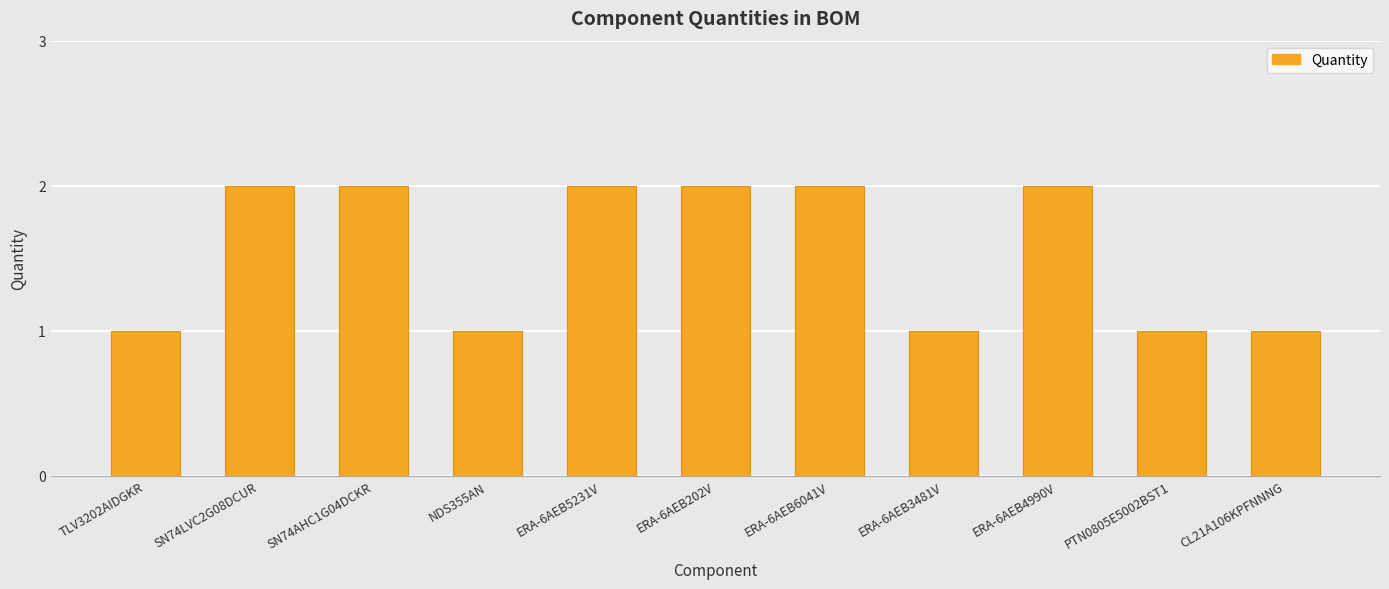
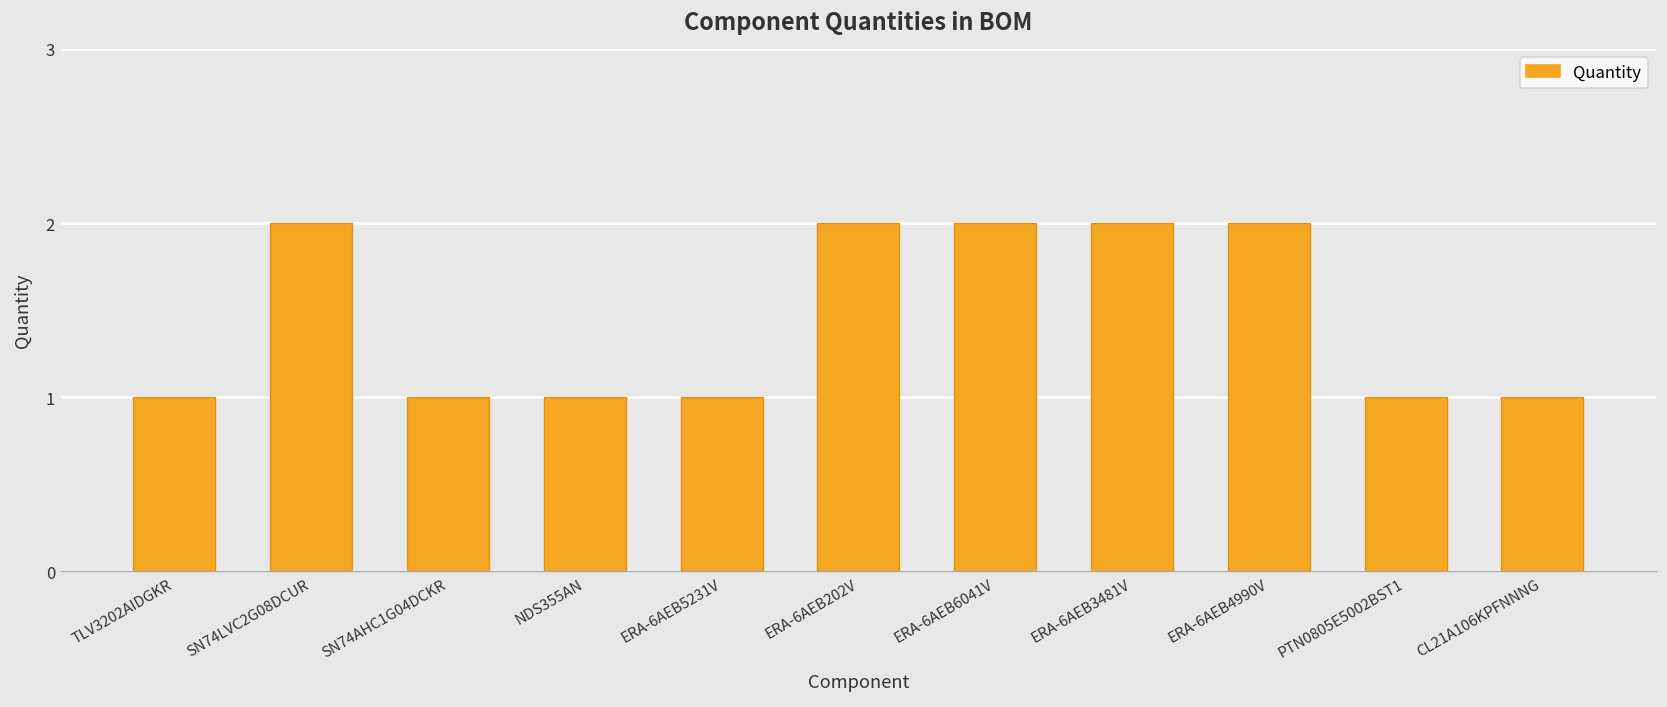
  {
    "TLV3202AIDGKR": 1,
    "SN74LVC2G08DCUR": 2,
-   "SN74AHC1G04DCKR": 2,
+   "SN74AHC1G04DCKR": 1,
    "NDS355AN": 1,
-   "ERA-6AEB5231V": 2,
+   "ERA-6AEB5231V": 1,
    "ERA-6AEB202V": 2,
    "ERA-6AEB6041V": 2,
-   "ERA-6AEB3481V": 1,
+   "ERA-6AEB3481V": 2,
    "ERA-6AEB4990V": 2,
    "PTN0805E5002BST1": 1,
    "CL21A106KPFNNNG": 1
  }
